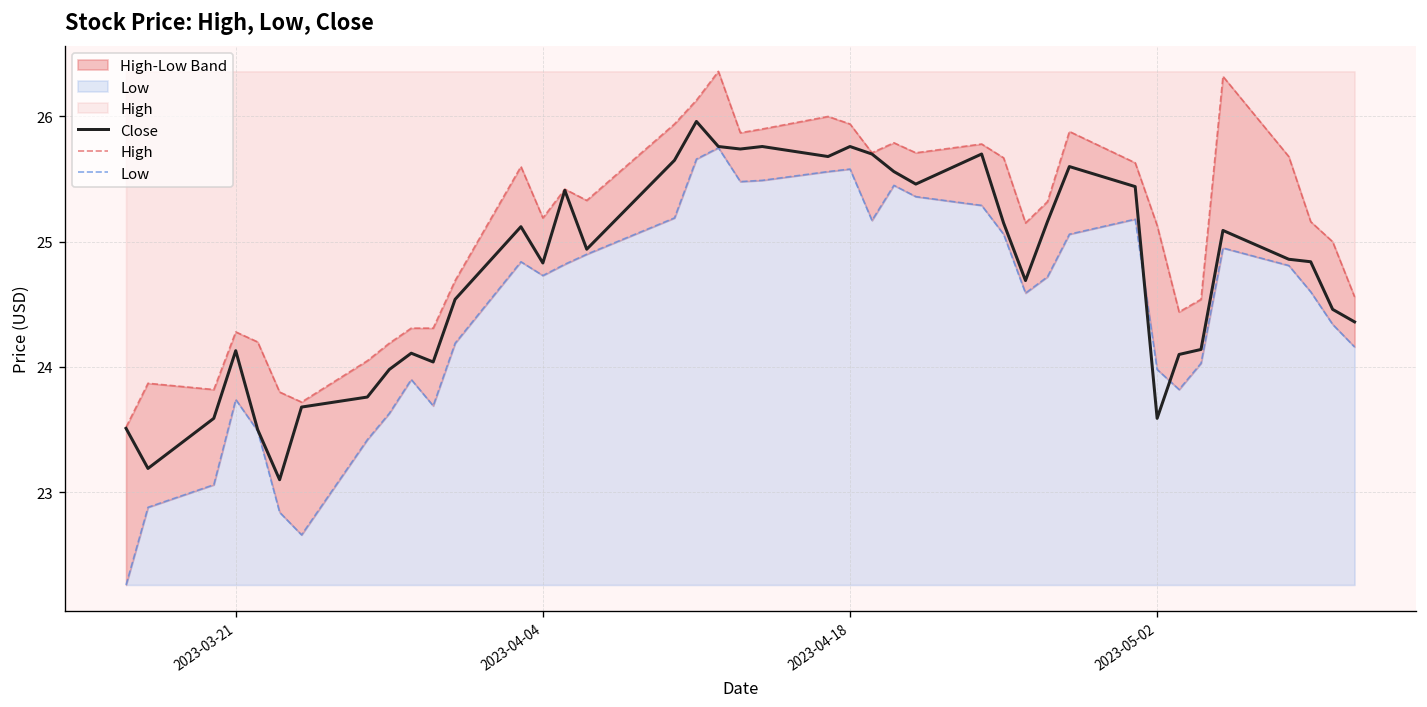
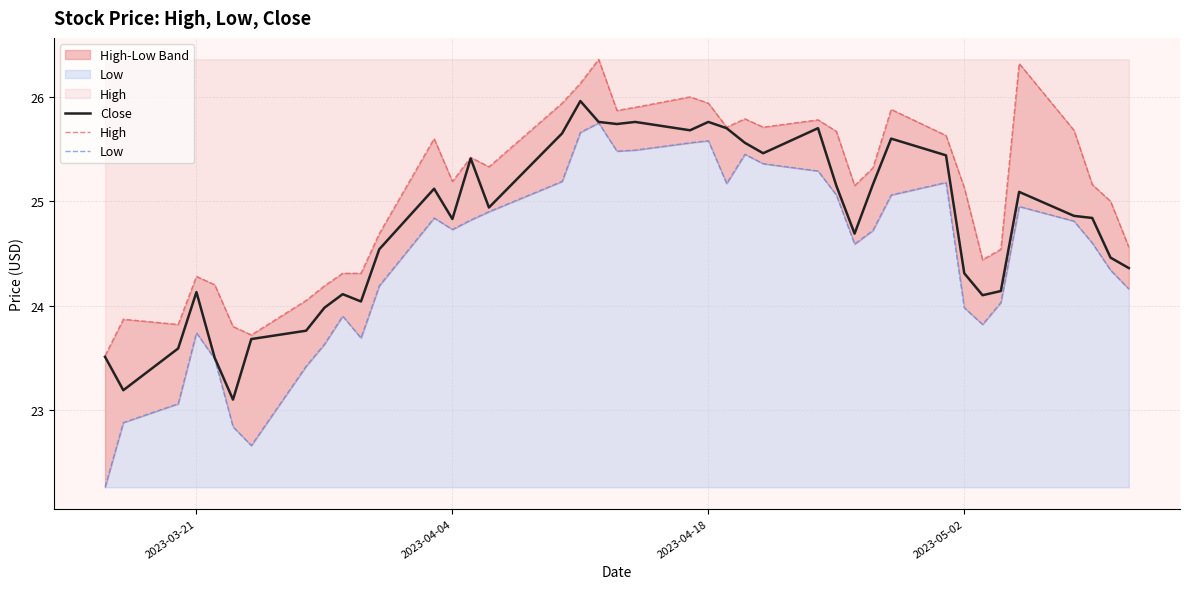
  {
    "Close": {
      "2023-03-21": 24.13,
      "2023-04-04": 24.83,
      "2023-04-18": 25.76,
-     "2023-05-02": 23.59
+     "2023-05-02": 24.31
    }
  }
